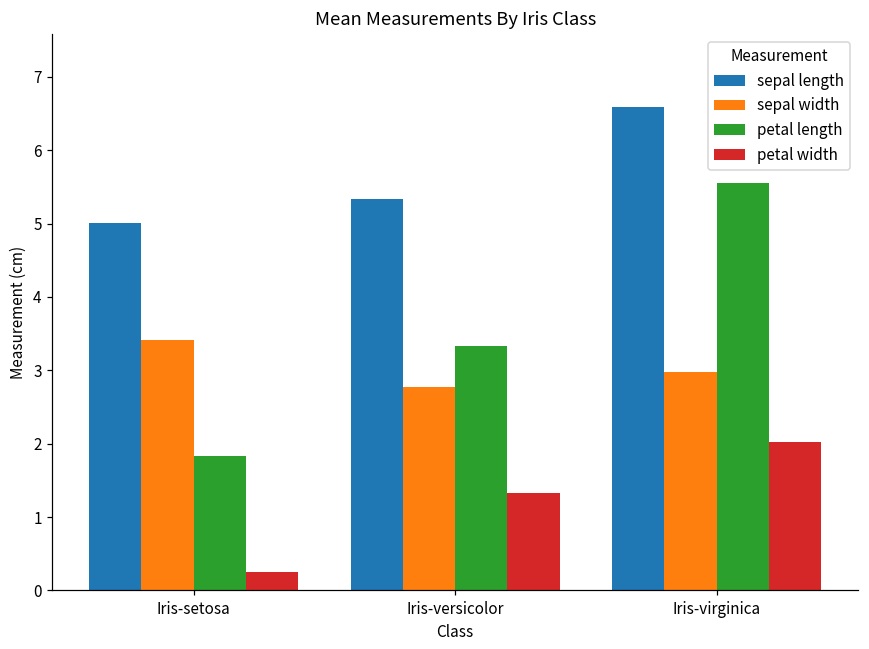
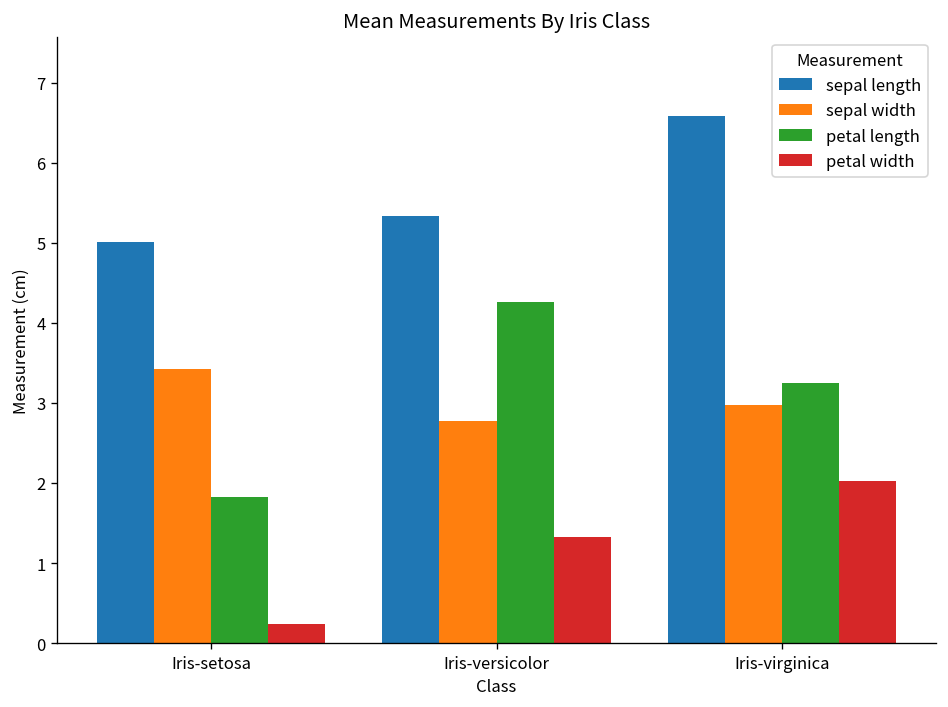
  {
    "sepal length": {
      "Iris-setosa": 5.0,
      "Iris-versicolor": 5.3,
      "Iris-virginica": 6.6
    },
    "sepal width": {
      "Iris-setosa": 3.4,
      "Iris-versicolor": 2.8,
      "Iris-virginica": 3.0
    },
    "petal length": {
      "Iris-setosa": 1.8,
-     "Iris-versicolor": 3.3,
-     "Iris-virginica": 5.6
+     "Iris-versicolor": 4.3,
+     "Iris-virginica": 3.3
    },
    "petal width": {
      "Iris-setosa": 0.2,
      "Iris-versicolor": 1.3,
      "Iris-virginica": 2.0
    }
  }
